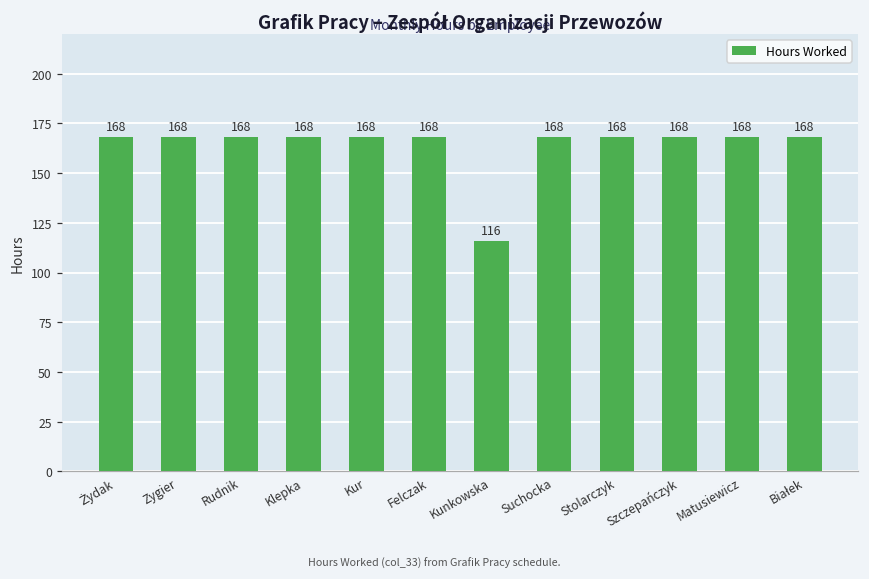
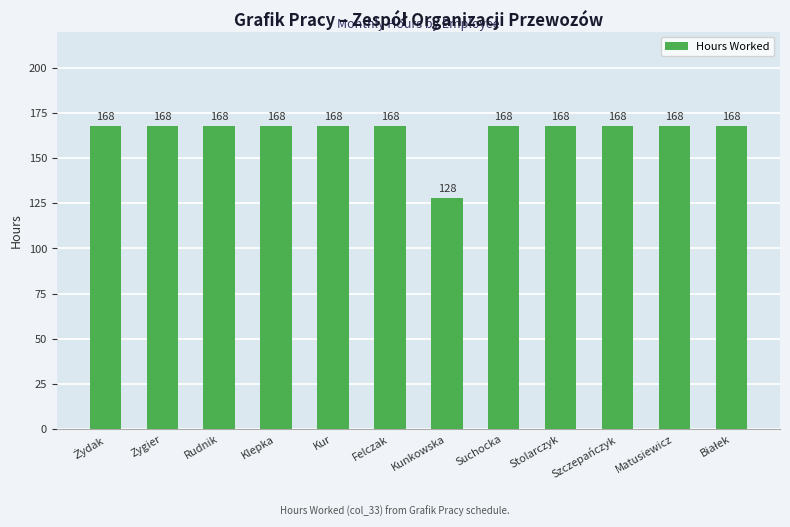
  {
    "Żydak": 168,
    "Zygier": 168,
    "Rudnik": 168,
    "Klepka": 168,
    "Kur": 168,
    "Felczak": 168,
-   "Kunkowska": 116,
+   "Kunkowska": 128,
    "Suchocka": 168,
    "Stolarczyk": 168,
    "Szczepańczyk": 168,
    "Matusiewicz": 168,
    "Białek": 168
  }
